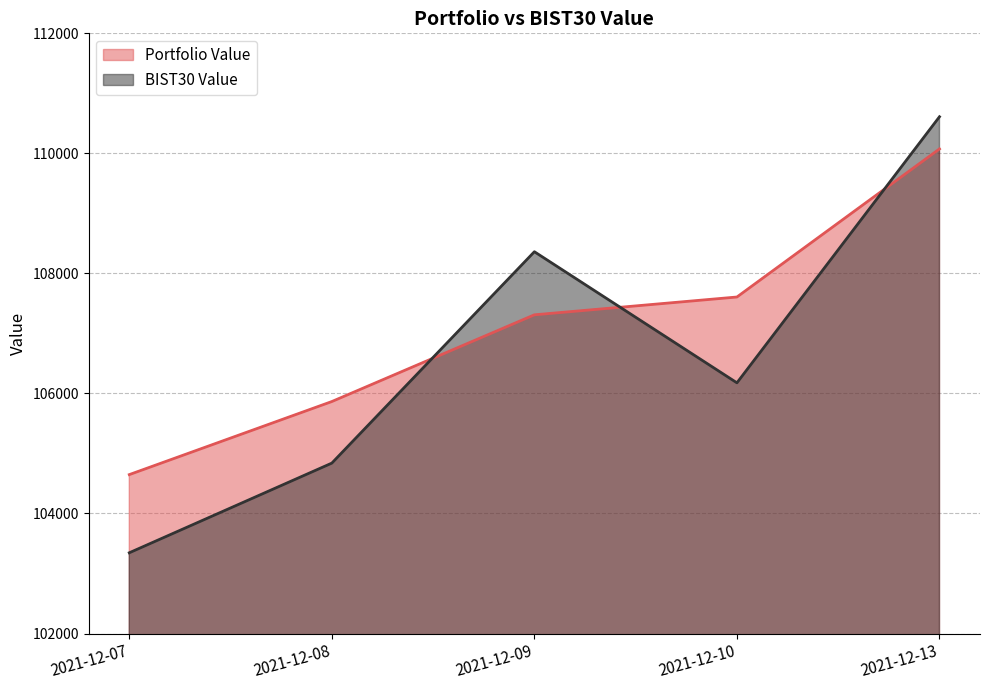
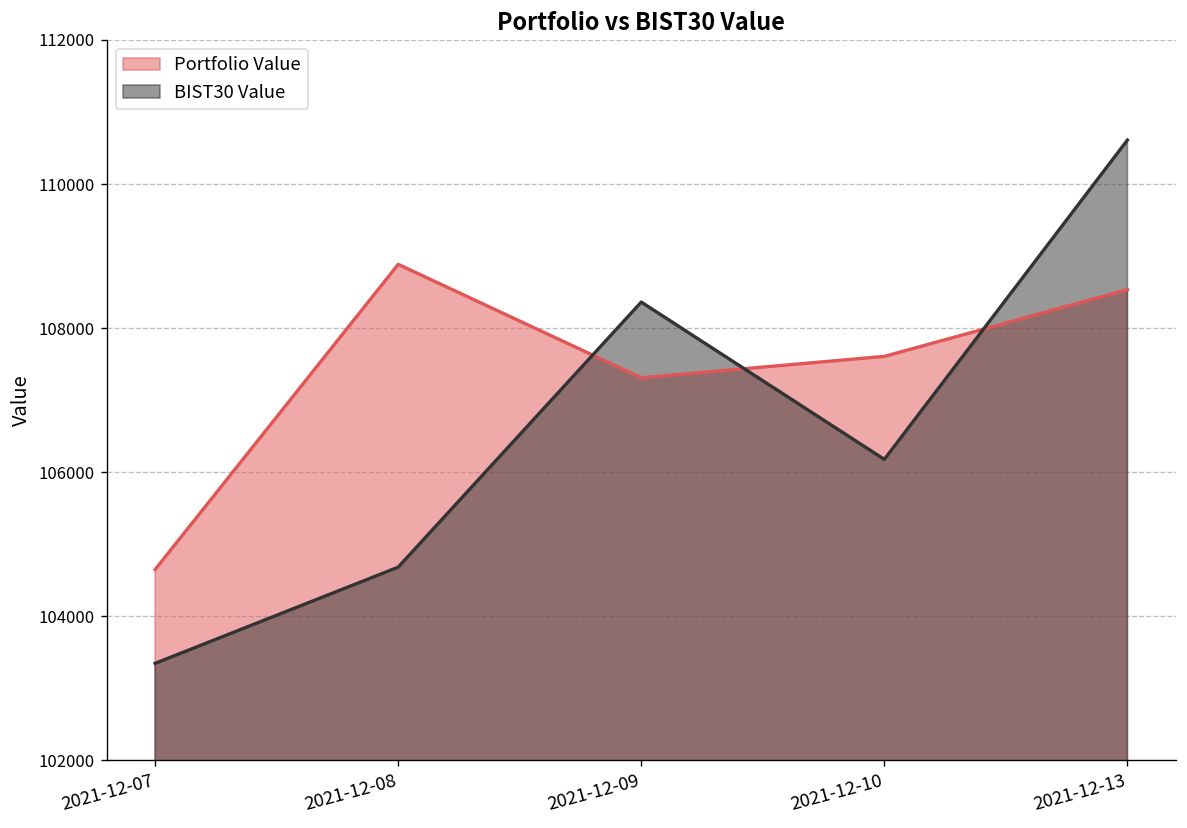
  {
    "Portfolio Value": {
      "2021-12-07": 104600,
-     "2021-12-08": 105900,
+     "2021-12-08": 108900,
      "2021-12-09": 107300,
      "2021-12-10": 107600,
-     "2021-12-13": 110100
+     "2021-12-13": 108500
    },
    "BIST30 Value": {
      "2021-12-07": 103300,
-     "2021-12-08": 104800,
+     "2021-12-08": 104700,
      "2021-12-09": 108400,
      "2021-12-10": 106200,
      "2021-12-13": 110600
    }
  }
